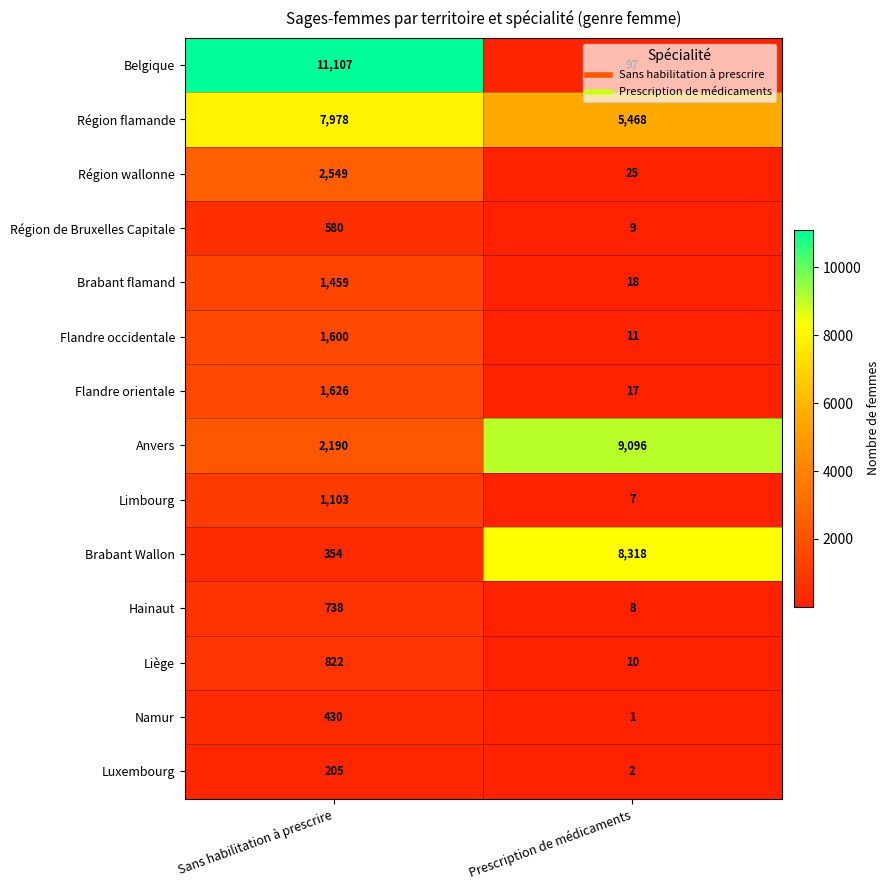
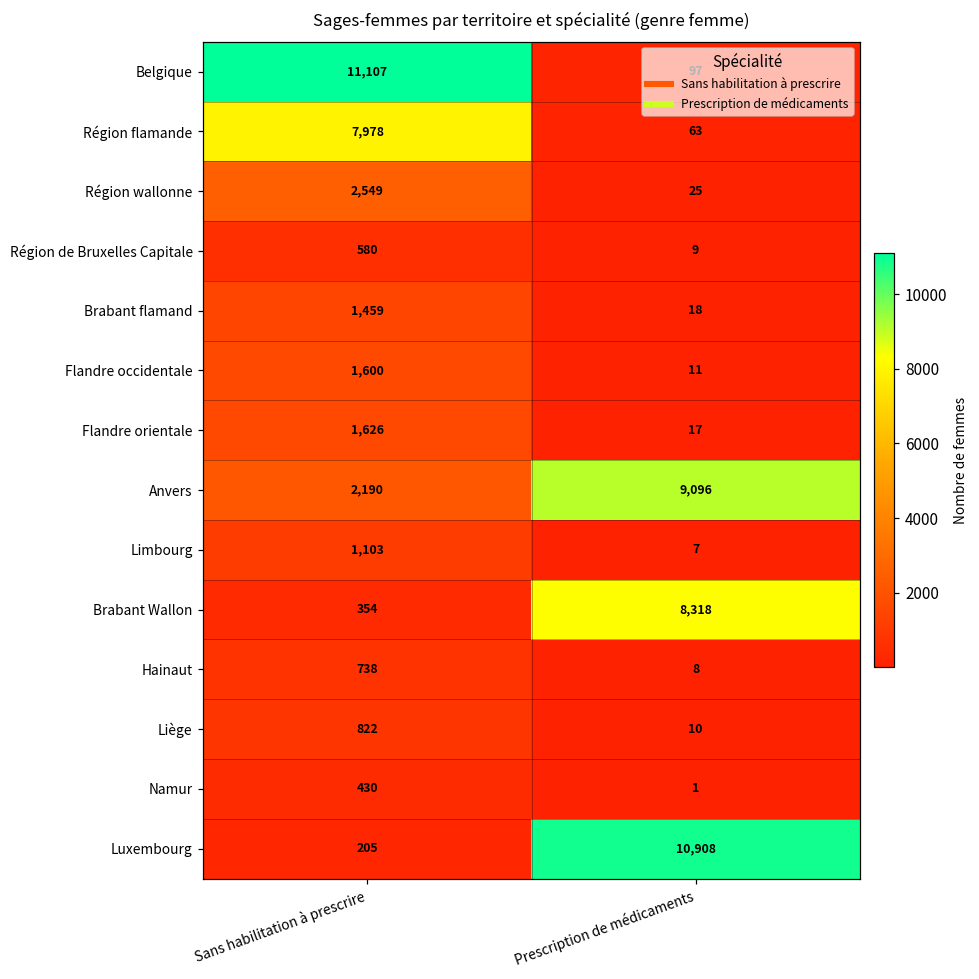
  {
    "Belgique": {
      "Sans habilitation à prescrire": "11,107"
    },
    "Région flamande": {
      "Sans habilitation à prescrire": "7,978",
-     "Prescription de médicaments": "5,468"
+     "Prescription de médicaments": "63"
    },
    "Région wallonne": {
      "Sans habilitation à prescrire": "2,549",
      "Prescription de médicaments": "25"
    },
    "Région de Bruxelles Capitale": {
      "Sans habilitation à prescrire": "580",
      "Prescription de médicaments": "9"
    },
    "Brabant flamand": {
      "Sans habilitation à prescrire": "1,459",
      "Prescription de médicaments": "18"
    },
    "Flandre occidentale": {
      "Sans habilitation à prescrire": "1,600",
      "Prescription de médicaments": "11"
    },
    "Flandre orientale": {
      "Sans habilitation à prescrire": "1,626",
      "Prescription de médicaments": "17"
    },
    "Anvers": {
      "Sans habilitation à prescrire": "2,190",
      "Prescription de médicaments": "9,096"
    },
    "Limbourg": {
      "Sans habilitation à prescrire": "1,103",
      "Prescription de médicaments": "7"
    },
    "Brabant Wallon": {
      "Sans habilitation à prescrire": "354",
      "Prescription de médicaments": "8,318"
    },
    "Hainaut": {
      "Sans habilitation à prescrire": "738",
      "Prescription de médicaments": "8"
    },
    "Liège": {
      "Sans habilitation à prescrire": "822",
      "Prescription de médicaments": "10"
    },
    "Namur": {
      "Sans habilitation à prescrire": "430",
      "Prescription de médicaments": "1"
    },
    "Luxembourg": {
      "Sans habilitation à prescrire": "205",
-     "Prescription de médicaments": "2"
+     "Prescription de médicaments": "10,908"
    }
  }
